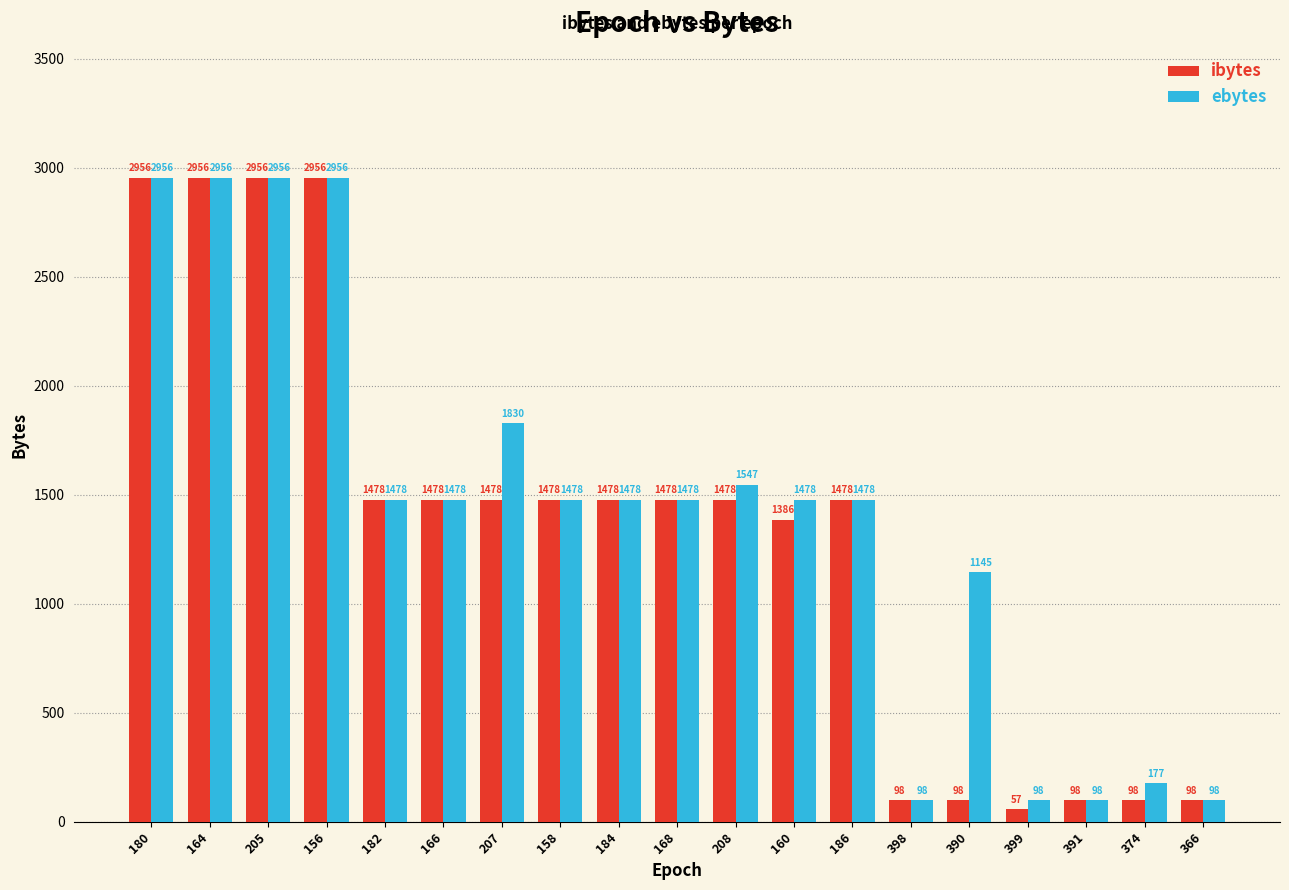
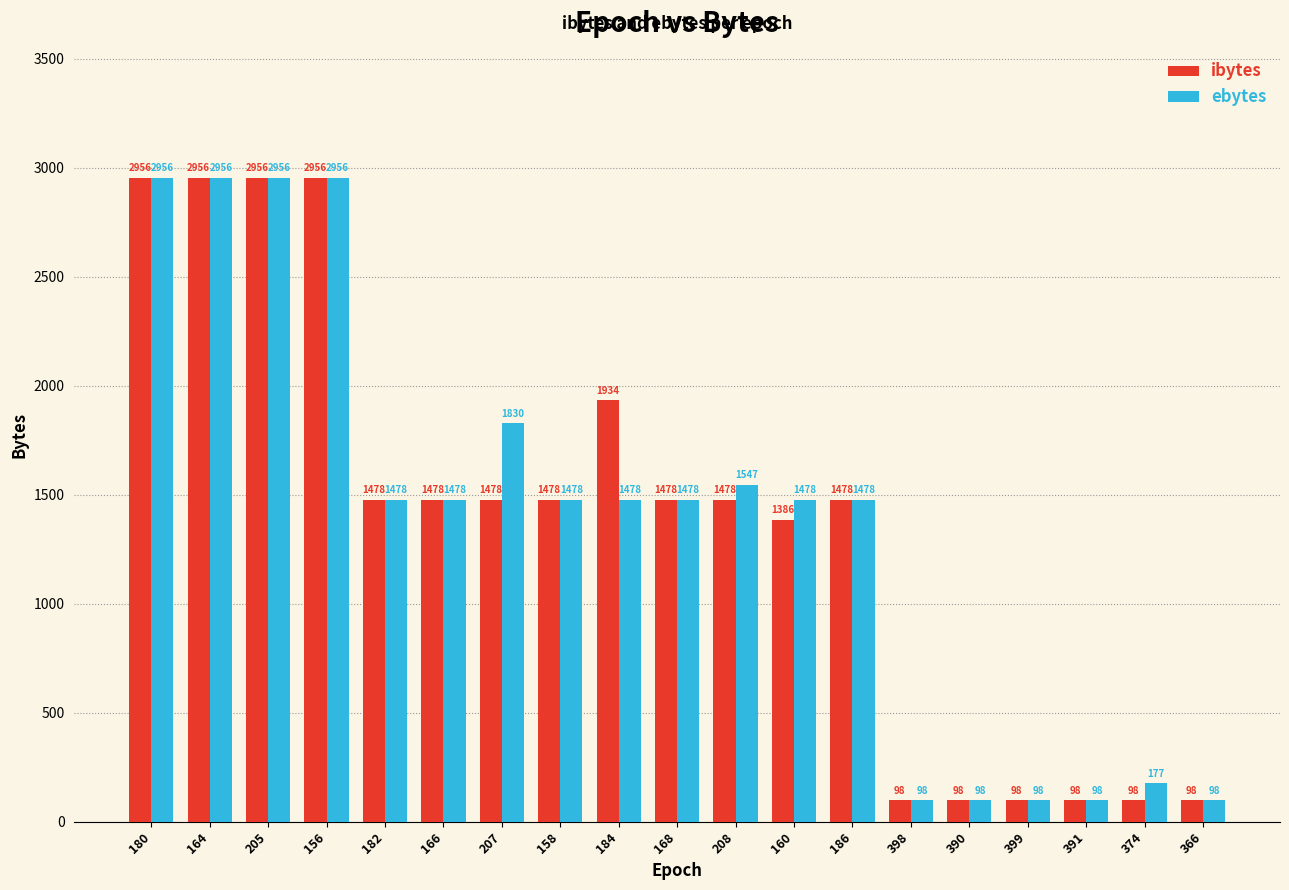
  {
    "ibytes": {
      "180": 2956,
      "164": 2956,
      "205": 2956,
      "156": 2956,
      "182": 1478,
      "166": 1478,
      "207": 1478,
      "158": 1478,
-     "184": 1478,
+     "184": 1934,
      "168": 1478,
      "208": 1478,
      "160": 1386,
      "186": 1478,
      "398": 98,
      "390": 98,
-     "399": 57,
+     "399": 98,
      "391": 98,
      "374": 98,
      "366": 98
    },
    "ebytes": {
      "180": 2956,
      "164": 2956,
      "205": 2956,
      "156": 2956,
      "182": 1478,
      "166": 1478,
      "207": 1830,
      "158": 1478,
      "184": 1478,
      "168": 1478,
      "208": 1547,
      "160": 1478,
      "186": 1478,
      "398": 98,
-     "390": 1145,
+     "390": 98,
      "399": 98,
      "391": 98,
      "374": 177,
      "366": 98
    }
  }
